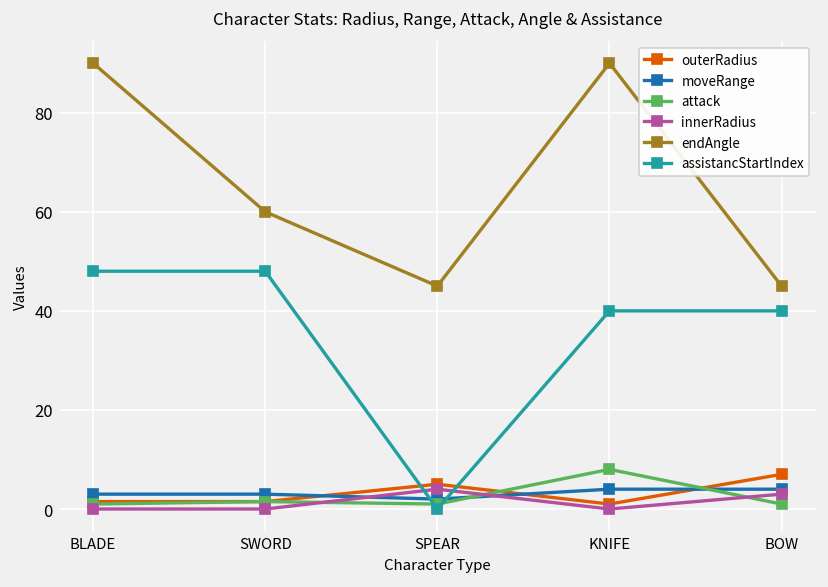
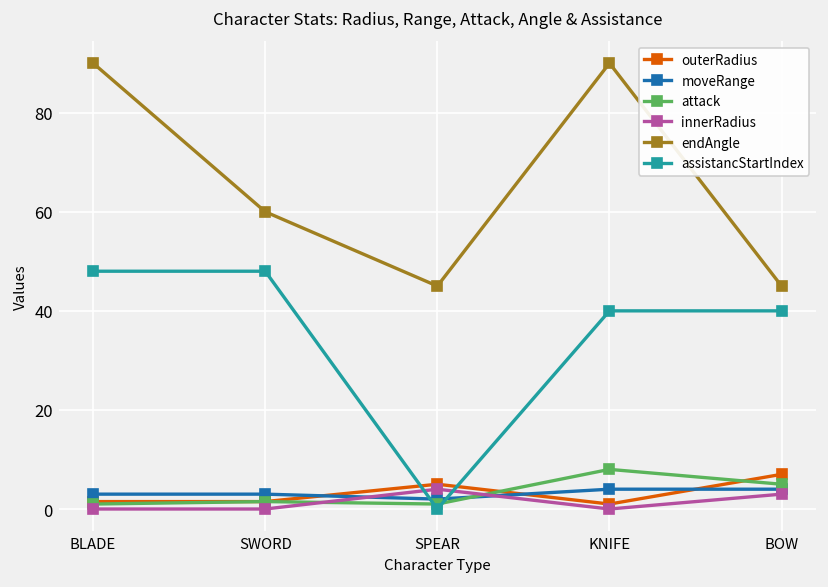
  {
    "outerRadius": {
      "SPEAR": 5,
      "KNIFE": 1,
      "BOW": 7
    },
    "attack": {
      "SPEAR": 1,
      "KNIFE": 8,
-     "BOW": 1
+     "BOW": 5
    },
    "innerRadius": {
      "BLADE": 0,
      "SWORD": 0,
      "SPEAR": 4,
      "KNIFE": 0,
      "BOW": 3
    },
    "endAngle": {
      "BLADE": 90,
      "SWORD": 60,
      "SPEAR": 45,
      "KNIFE": 90,
      "BOW": 45
    }
  }
